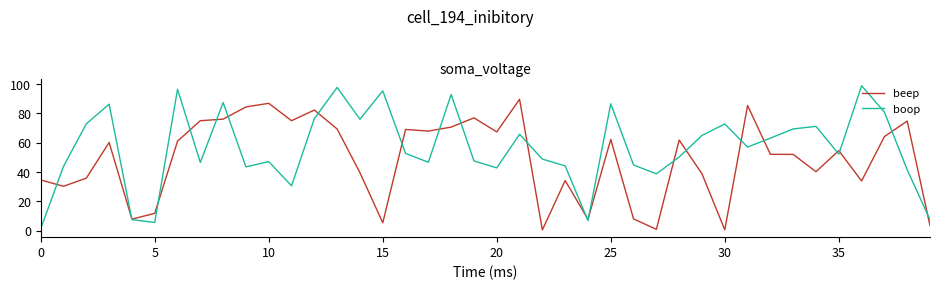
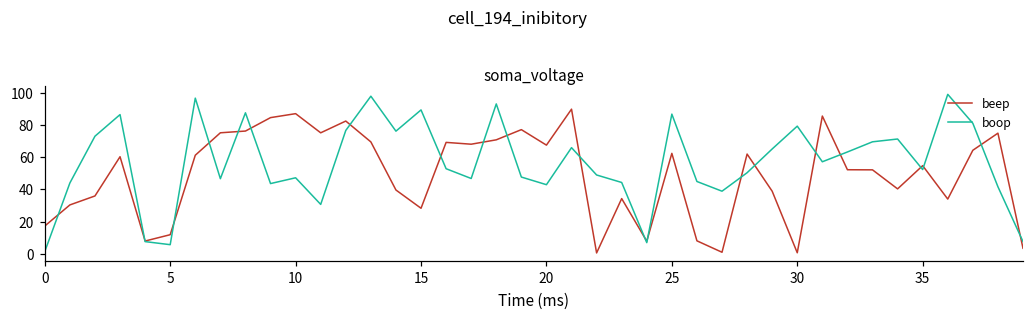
  {
    "beep": {
-     "0": 35,
+     "0": 17,
      "5": 12,
      "10": 87,
-     "15": 5,
+     "15": 28,
      "20": 67,
      "25": 62,
      "30": 1,
      "35": 55
    },
    "boop": {
      "0": 1,
      "5": 6,
      "10": 47,
-     "15": 95,
+     "15": 89,
      "20": 43,
      "25": 87,
-     "30": 73,
+     "30": 79,
      "35": 52
    }
  }
